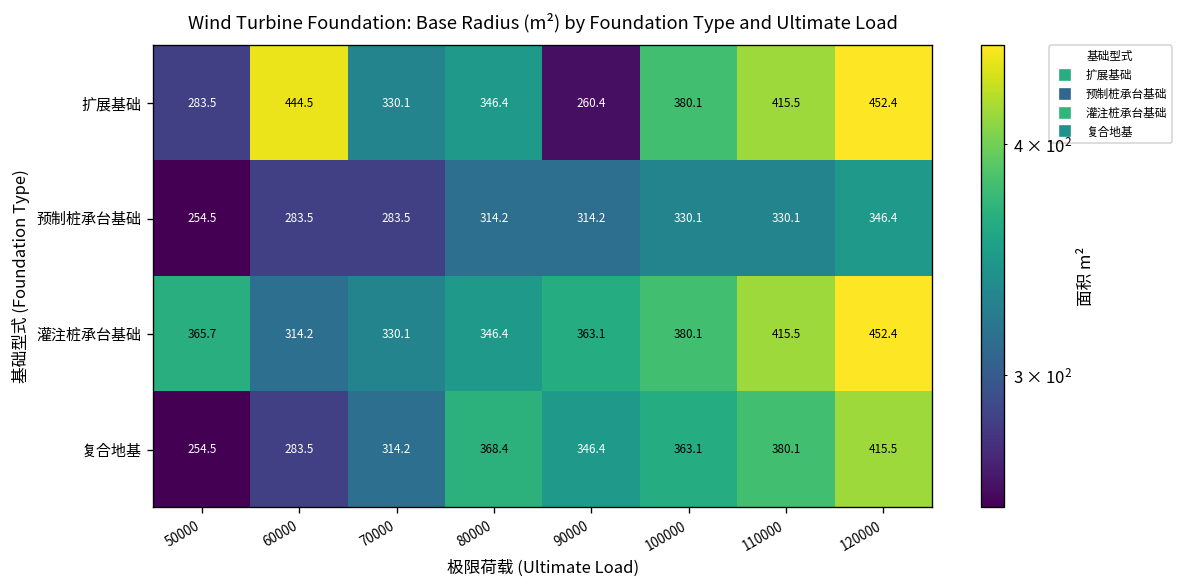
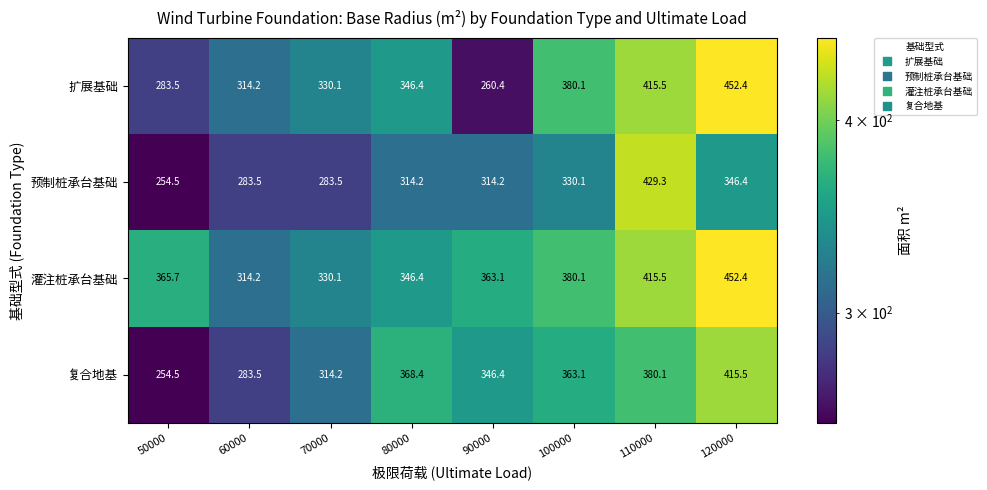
  {
    "扩展基础": {
      "50000": 283.5,
-     "60000": 444.5,
+     "60000": 314.2,
      "70000": 330.1,
      "80000": 346.4,
      "90000": 260.4,
      "100000": 380.1,
      "110000": 415.5,
      "120000": 452.4
    },
    "预制桩承台基础": {
      "50000": 254.5,
      "60000": 283.5,
      "70000": 283.5,
      "80000": 314.2,
      "90000": 314.2,
      "100000": 330.1,
-     "110000": 330.1,
+     "110000": 429.3,
      "120000": 346.4
    },
    "灌注桩承台基础": {
      "50000": 365.7,
      "60000": 314.2,
      "70000": 330.1,
      "80000": 346.4,
      "90000": 363.1,
      "100000": 380.1,
      "110000": 415.5,
      "120000": 452.4
    },
    "复合地基": {
      "50000": 254.5,
      "60000": 283.5,
      "70000": 314.2,
      "80000": 368.4,
      "90000": 346.4,
      "100000": 363.1,
      "110000": 380.1,
      "120000": 415.5
    }
  }
